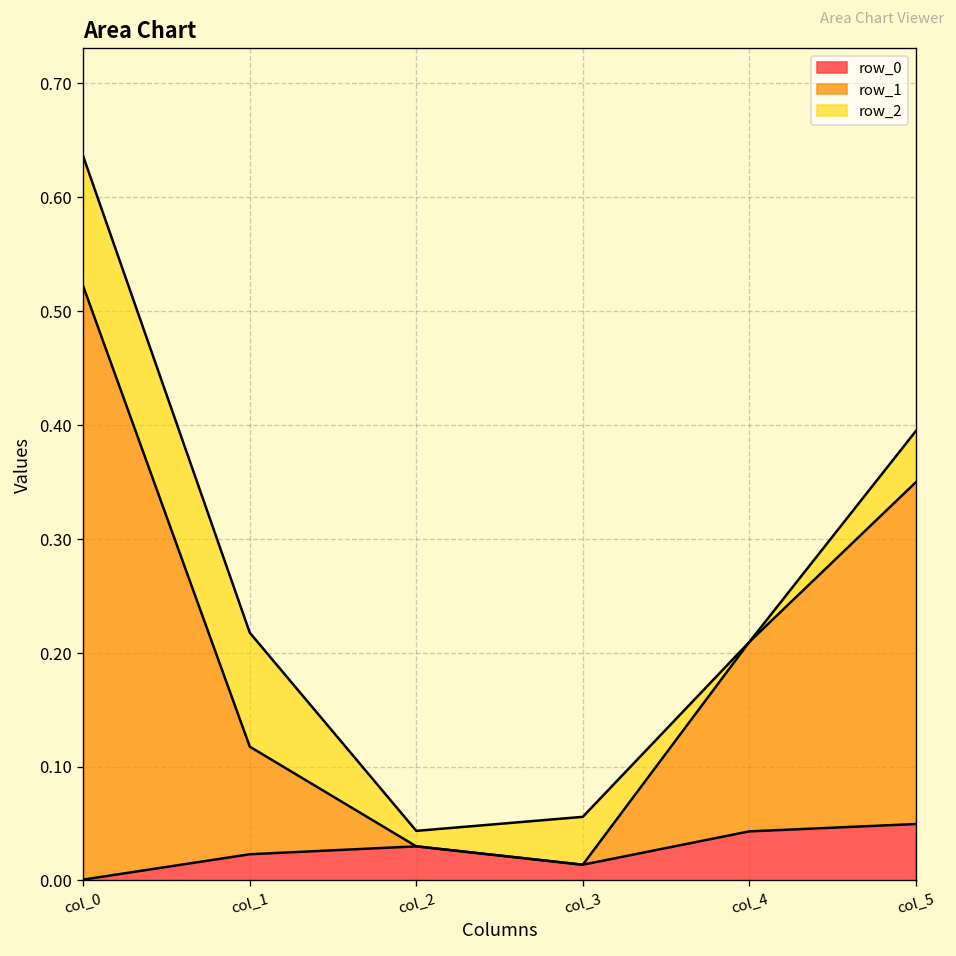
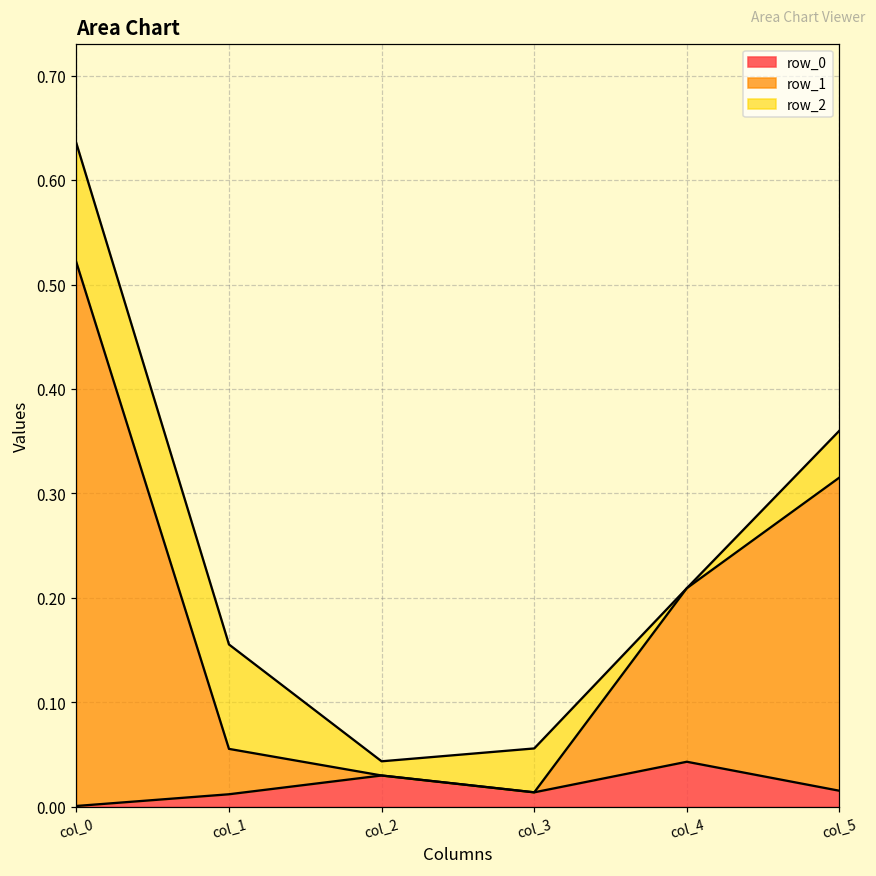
  {
    "row_0": {
      "col_0": 0.00,
-     "col_1": 0.02,
+     "col_1": 0.01,
      "col_4": 0.04,
-     "col_5": 0.05
+     "col_5": 0.02
    },
    "row_1": {
      "col_0": 0.52,
-     "col_1": 0.09,
+     "col_1": 0.04,
      "col_5": 0.30
    },
    "row_2": {
      "col_0": 0.11,
      "col_1": 0.10,
      "col_2": 0.01,
      "col_3": 0.04,
      "col_5": 0.04
    }
  }
